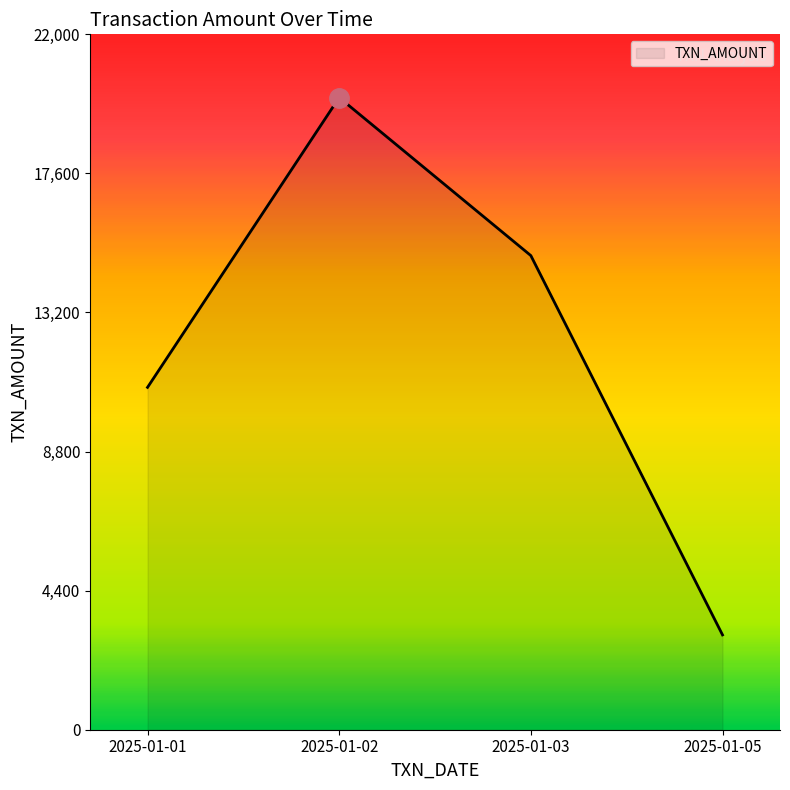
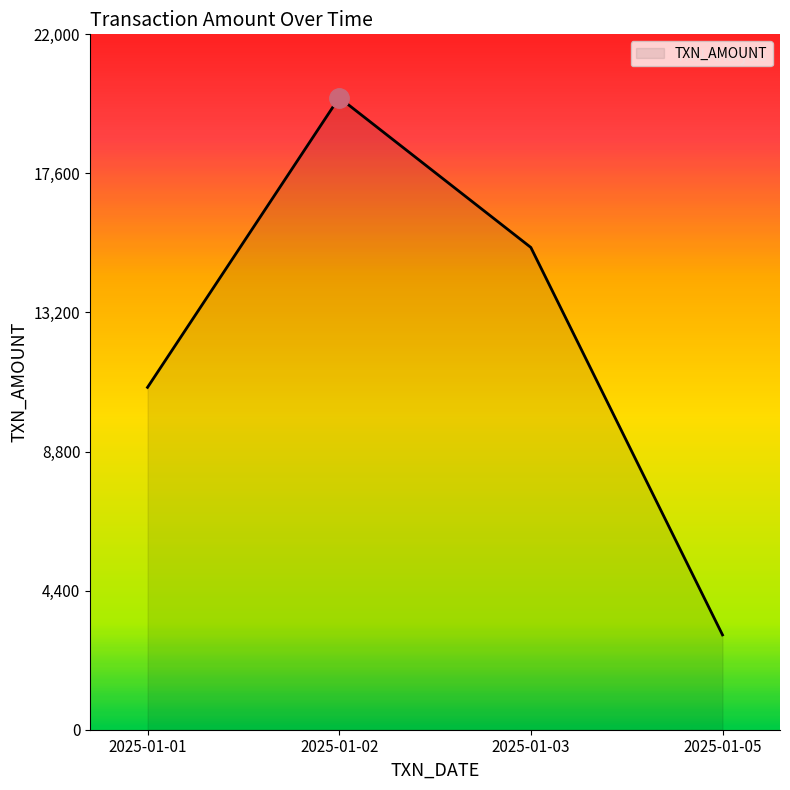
  {
    "TXN_AMOUNT": {
      "2025-01-01": "10,800",
-     "2025-01-03": "15,000",
+     "2025-01-03": "15,300",
      "2025-01-05": "3,000"
    }
  }
